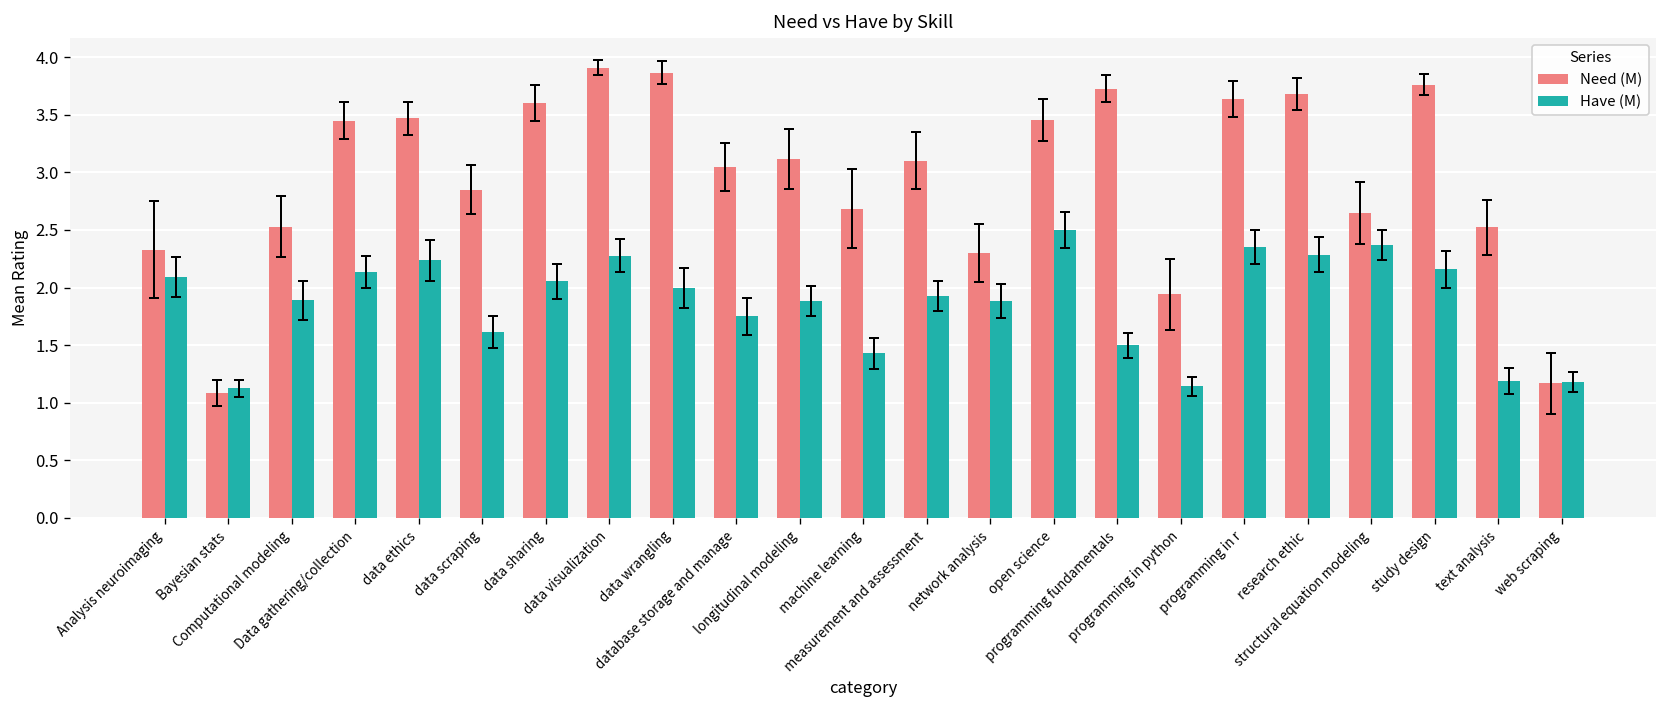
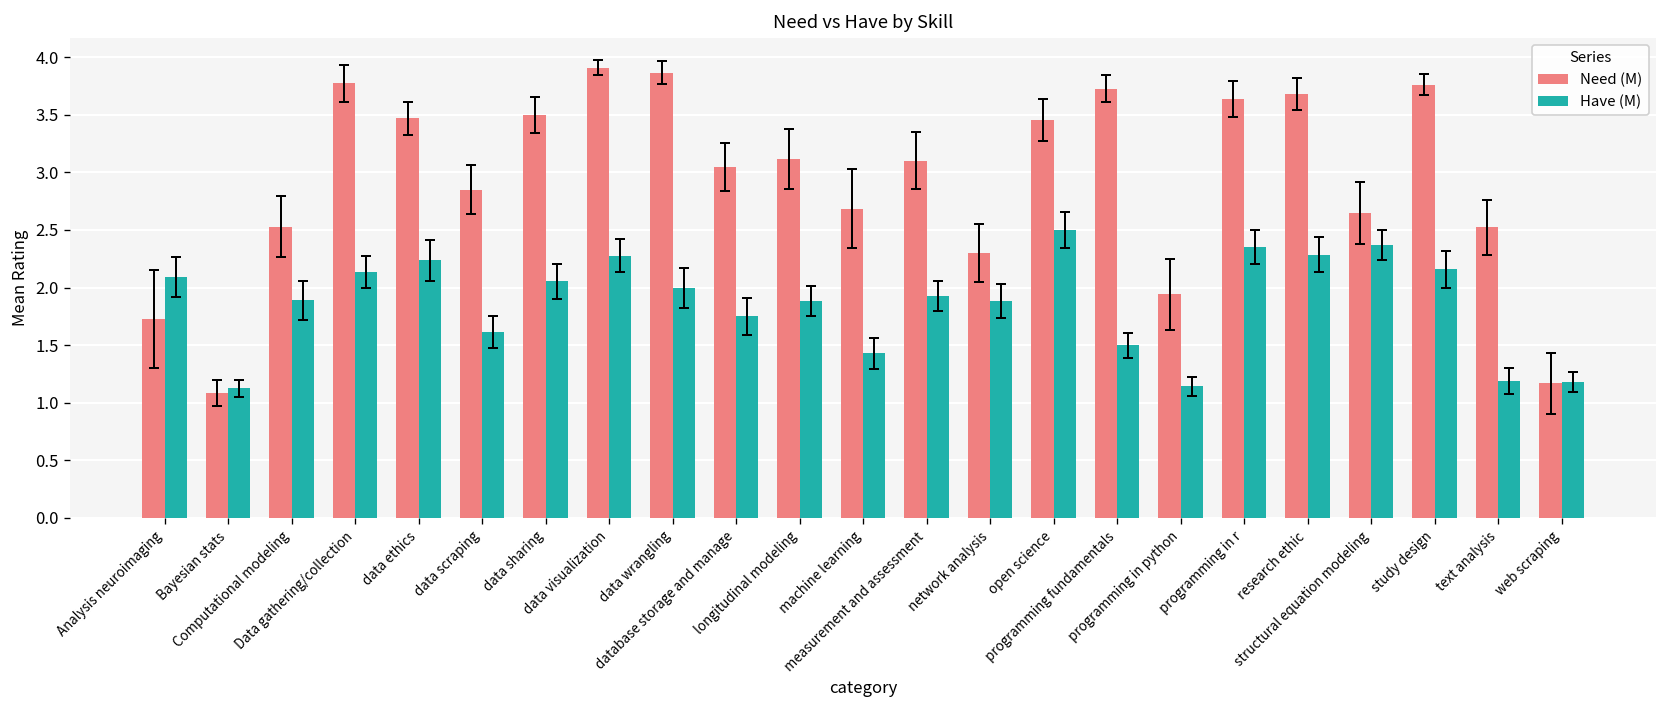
  {
    "Need (M)": {
-     "Analysis neuroimaging": 2.3,
+     "Analysis neuroimaging": 1.7,
      "Bayesian stats": 1.1,
      "Computational modeling": 2.5,
-     "Data gathering/collection": 3.4,
+     "Data gathering/collection": 3.8,
      "data ethics": 3.5,
      "data scraping": 2.9,
-     "data sharing": 3.6,
+     "data sharing": 3.5,
      "data visualization": 3.9,
      "data wrangling": 3.9,
      "database storage and manage": 3.0,
      "longitudinal modeling": 3.1,
      "machine learning": 2.7,
      "measurement and assessment": 3.1,
      "network analysis": 2.3,
      "open science": 3.5,
      "programming fundamentals": 3.7,
      "programming in python": 1.9,
      "programming in r": 3.6,
      "research ethic": 3.7,
      "structural equation modeling": 2.7,
      "study design": 3.8,
      "text analysis": 2.5,
      "web scraping": 1.2
    }
  }
